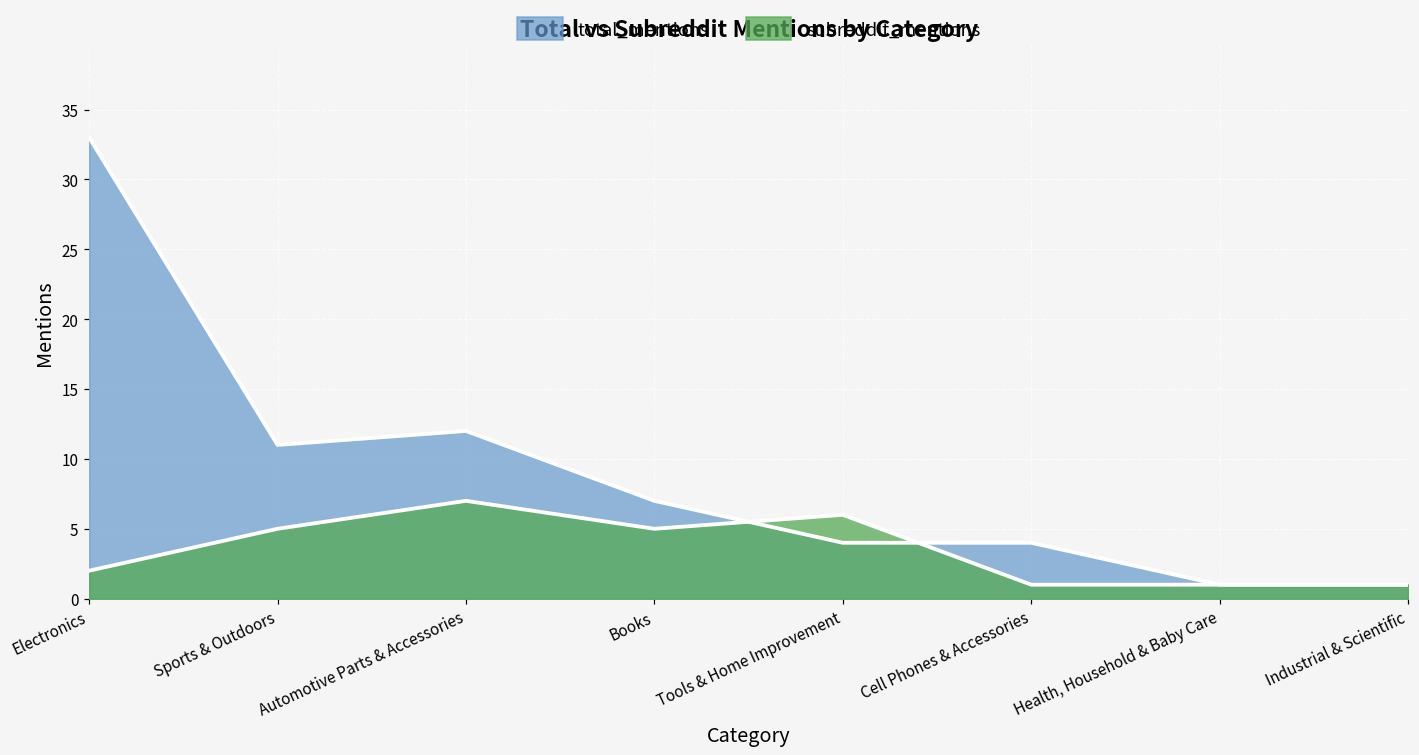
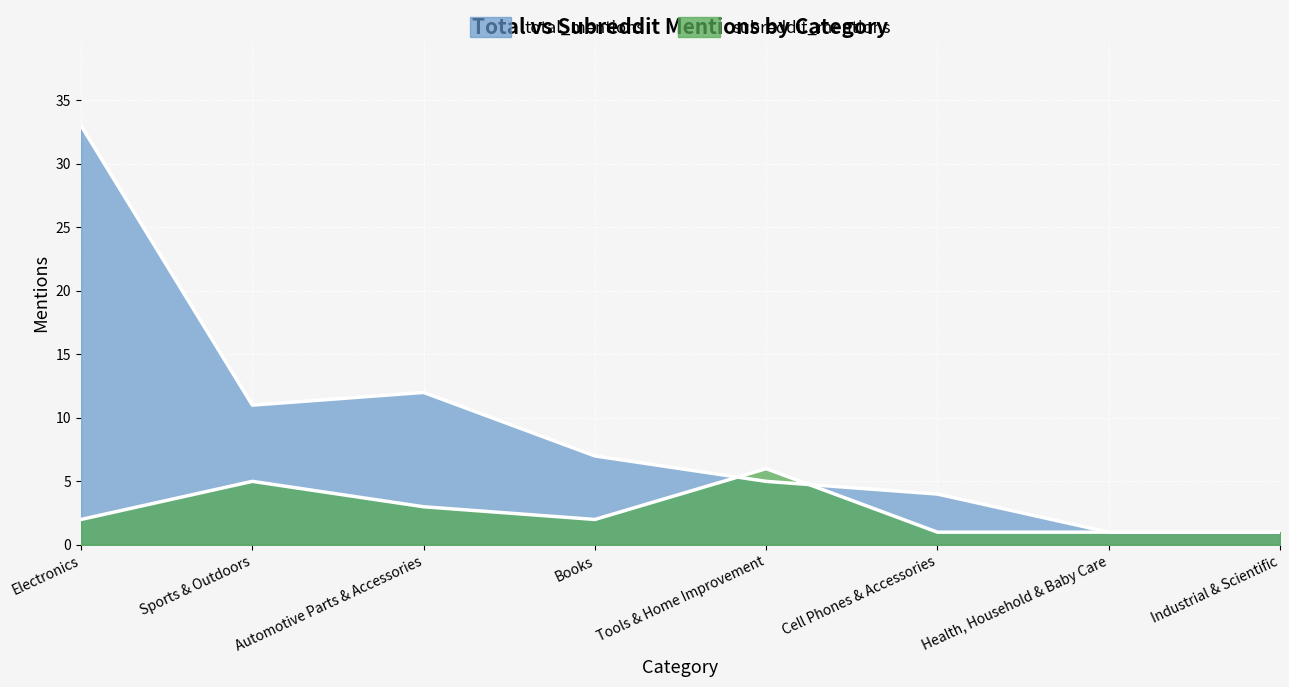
  {
    "total_mentions": {
      "Electronics": 33,
      "Sports & Outdoors": 11,
      "Automotive Parts & Accessories": 12,
      "Books": 7,
-     "Tools & Home Improvement": 4,
+     "Tools & Home Improvement": 5,
      "Cell Phones & Accessories": 4
    },
    "subreddit_mentions": {
      "Electronics": 2,
      "Sports & Outdoors": 5,
-     "Automotive Parts & Accessories": 7,
-     "Books": 5,
+     "Automotive Parts & Accessories": 3,
+     "Books": 2,
      "Tools & Home Improvement": 6,
      "Cell Phones & Accessories": 1
    }
  }
